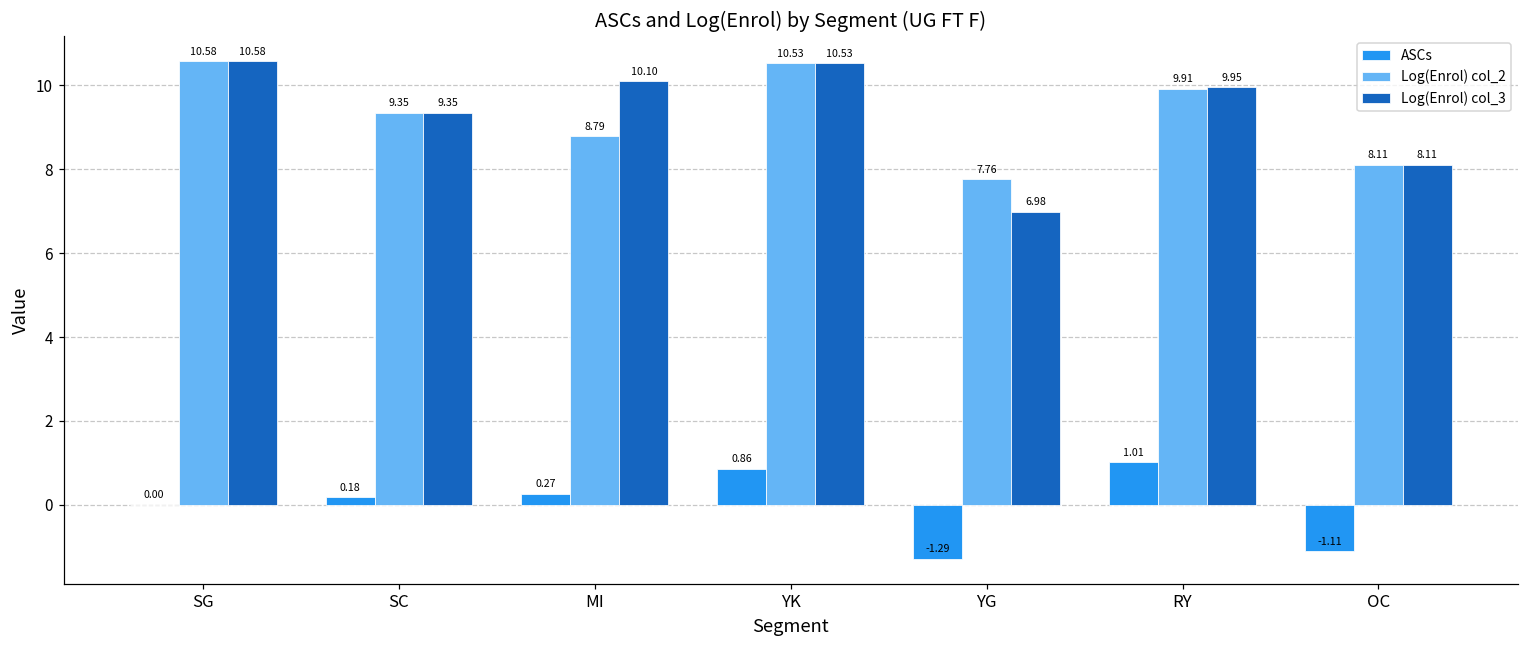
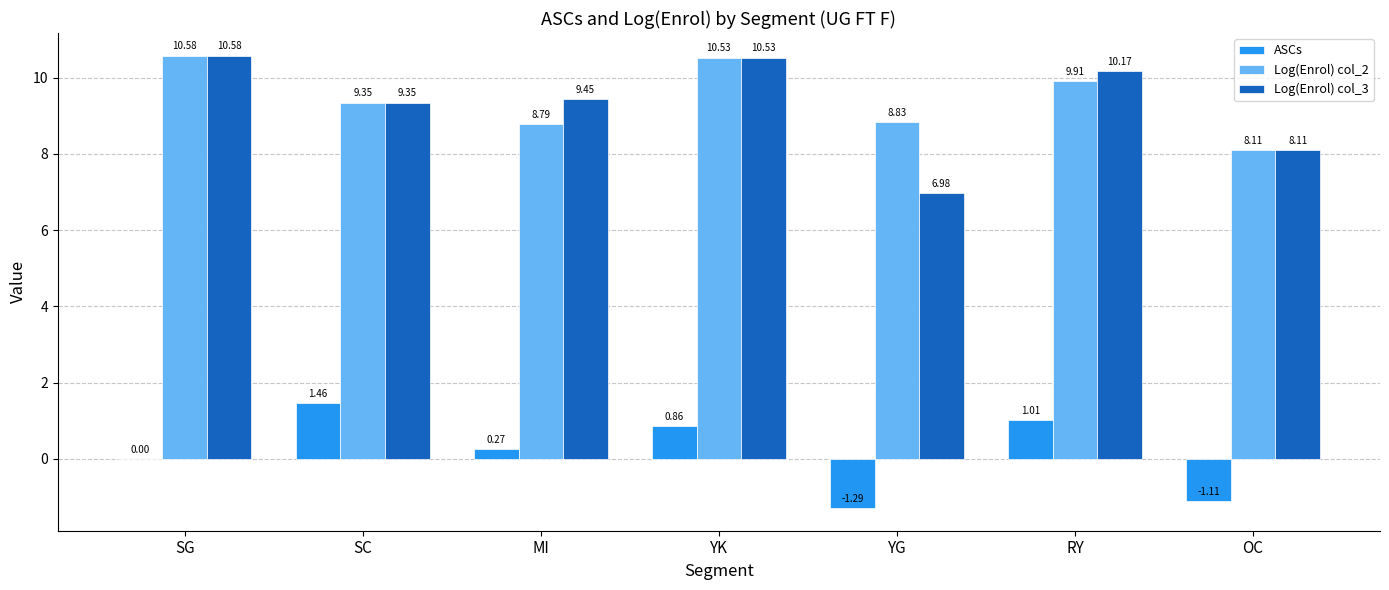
  {
    "ASCs": {
      "SG": 0.00,
-     "SC": 0.18,
+     "SC": 1.46,
      "MI": 0.27,
      "YK": 0.86,
      "YG": -1.29,
      "RY": 1.01,
      "OC": -1.11
    },
    "Log(Enrol) col_2": {
      "SG": 10.58,
      "SC": 9.35,
      "MI": 8.79,
      "YK": 10.53,
-     "YG": 7.76,
+     "YG": 8.83,
      "RY": 9.91,
      "OC": 8.11
    },
    "Log(Enrol) col_3": {
      "SG": 10.58,
      "SC": 9.35,
-     "MI": 10.10,
+     "MI": 9.45,
      "YK": 10.53,
      "YG": 6.98,
-     "RY": 9.95,
+     "RY": 10.17,
      "OC": 8.11
    }
  }
